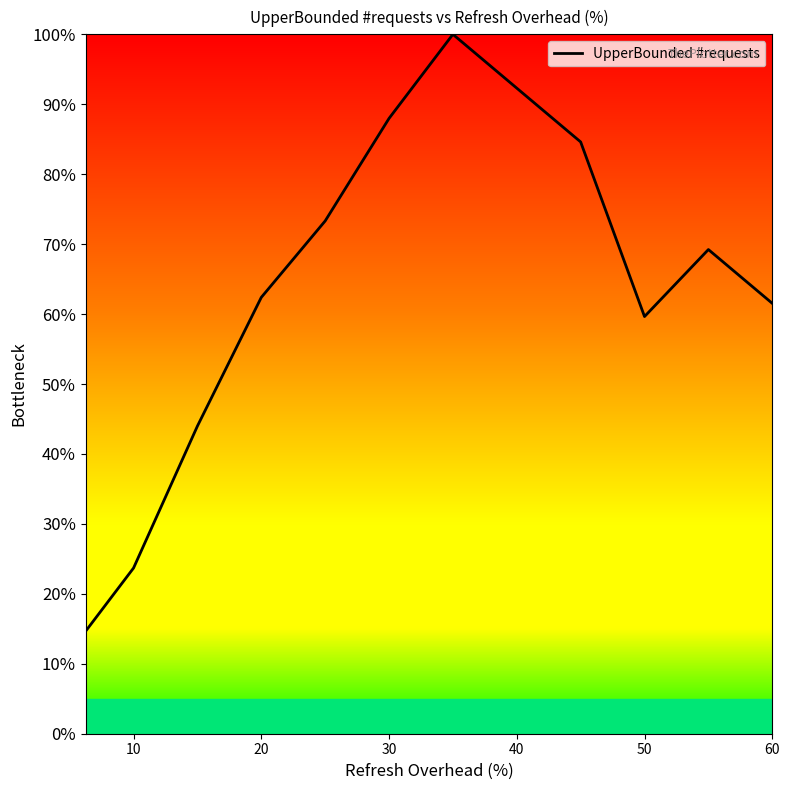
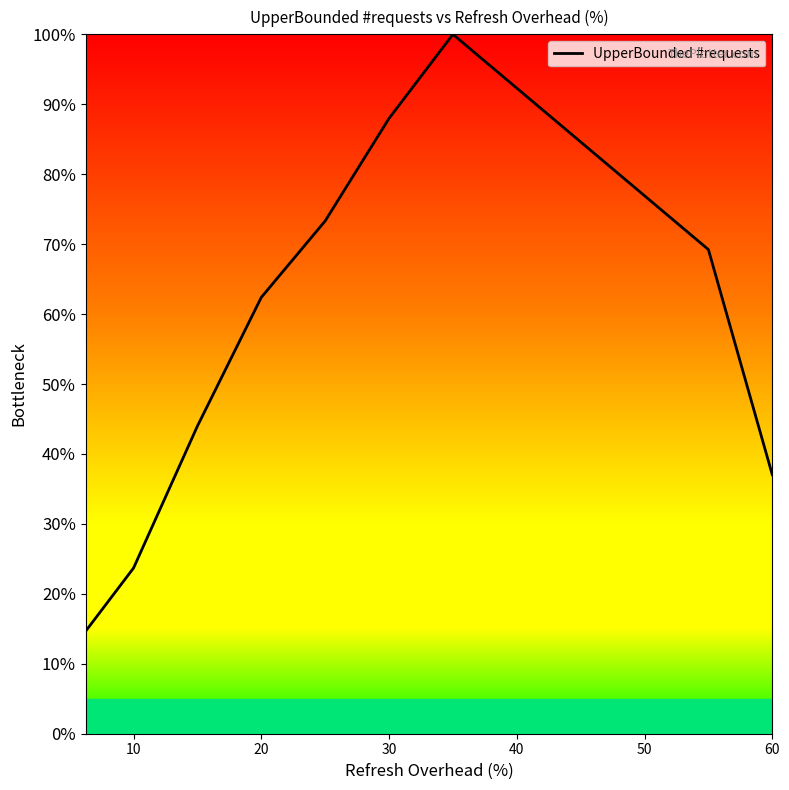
  {
    "10": "24%",
    "20": "62%",
    "30": "88%",
    "40": "92%",
-   "50": "60%",
-   "60": "62%"
+   "50": "77%",
+   "60": "37%"
  }
